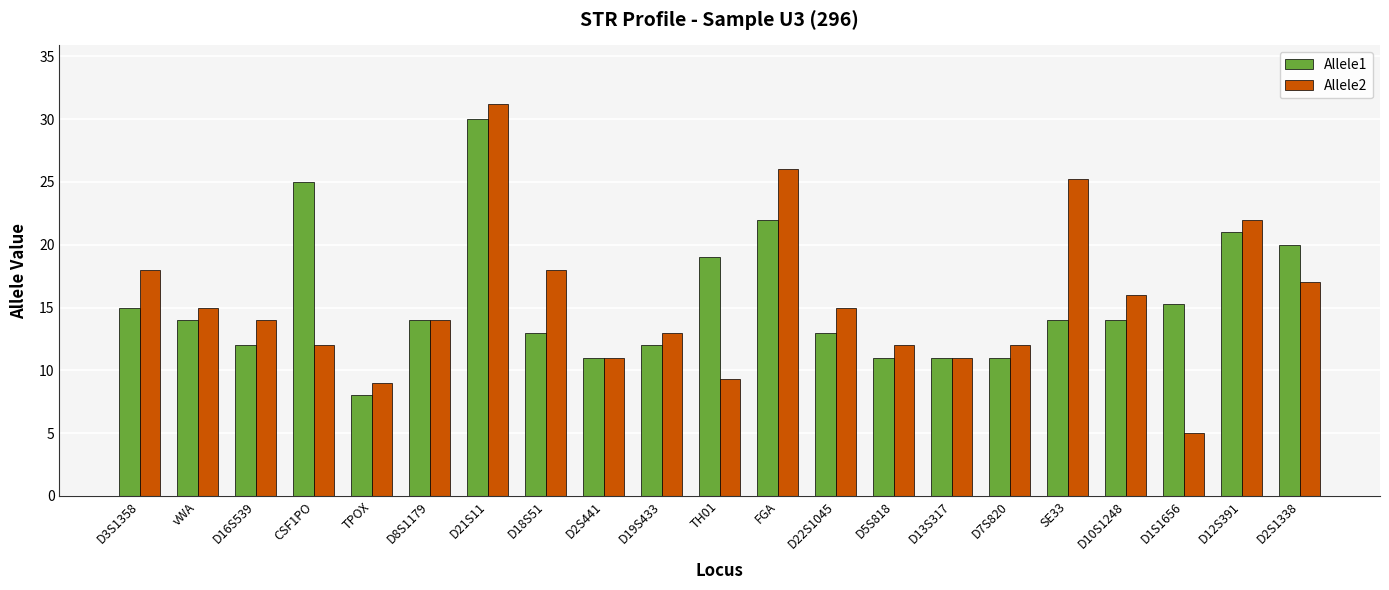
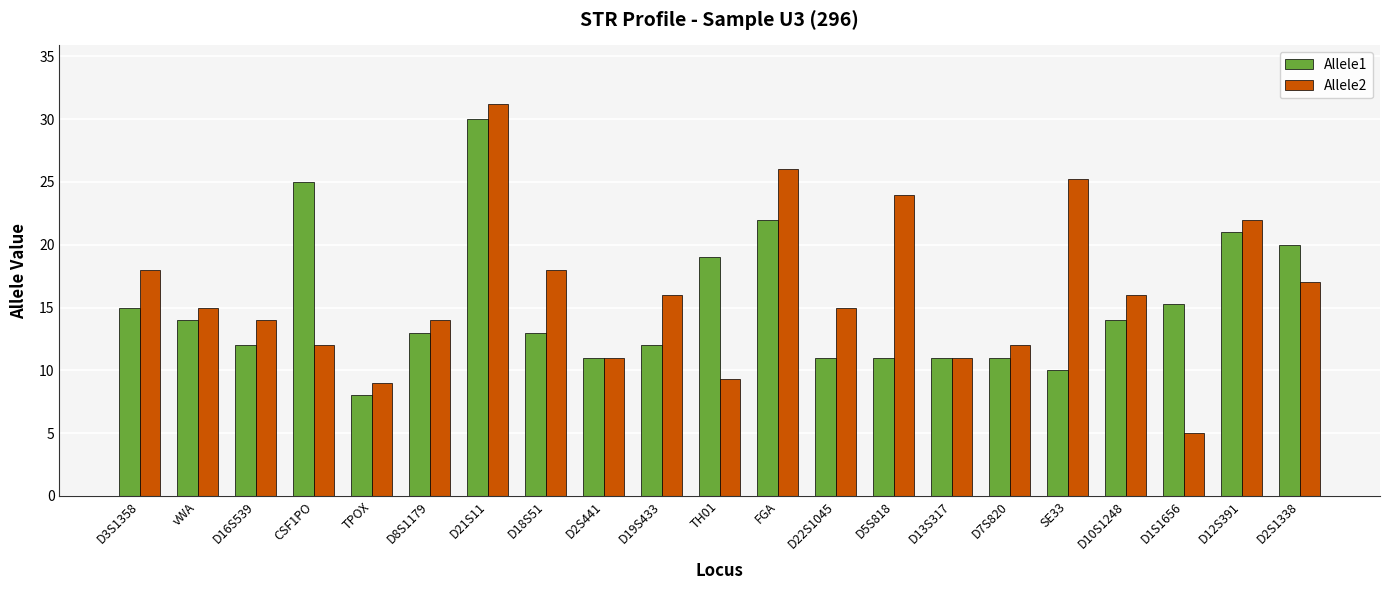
  {
    "Allele1": {
      "D3S1358": 15,
      "vWA": 14,
      "D16S539": 12,
      "CSF1PO": 25,
      "TPOX": 8,
-     "D8S1179": 14,
+     "D8S1179": 13,
      "D21S11": 30,
      "D18S51": 13,
      "D2S441": 11,
      "D19S433": 12,
      "TH01": 19,
      "FGA": 22,
-     "D22S1045": 13,
+     "D22S1045": 11,
      "D5S818": 11,
      "D13S317": 11,
      "D7S820": 11,
-     "SE33": 14,
+     "SE33": 10,
      "D10S1248": 14,
      "D1S1656": 15.3,
      "D12S391": 21,
      "D2S1338": 20
    },
    "Allele2": {
      "D3S1358": 18,
      "vWA": 15,
      "D16S539": 14,
      "CSF1PO": 12,
      "TPOX": 9,
      "D8S1179": 14,
      "D21S11": 31.2,
      "D18S51": 18,
      "D2S441": 11,
-     "D19S433": 13,
+     "D19S433": 16,
      "TH01": 9.3,
      "FGA": 26,
      "D22S1045": 15,
-     "D5S818": 12,
+     "D5S818": 24,
      "D13S317": 11,
      "D7S820": 12,
      "SE33": 25.2,
      "D10S1248": 16,
      "D1S1656": 5,
      "D12S391": 22,
      "D2S1338": 17
    }
  }
